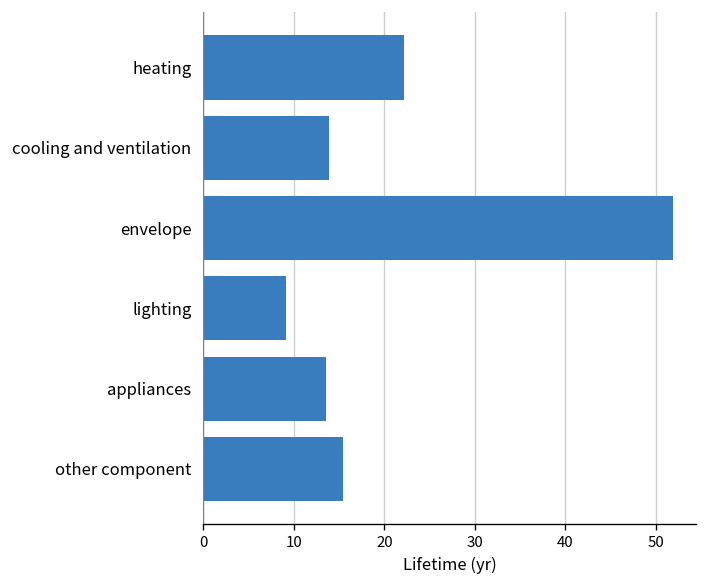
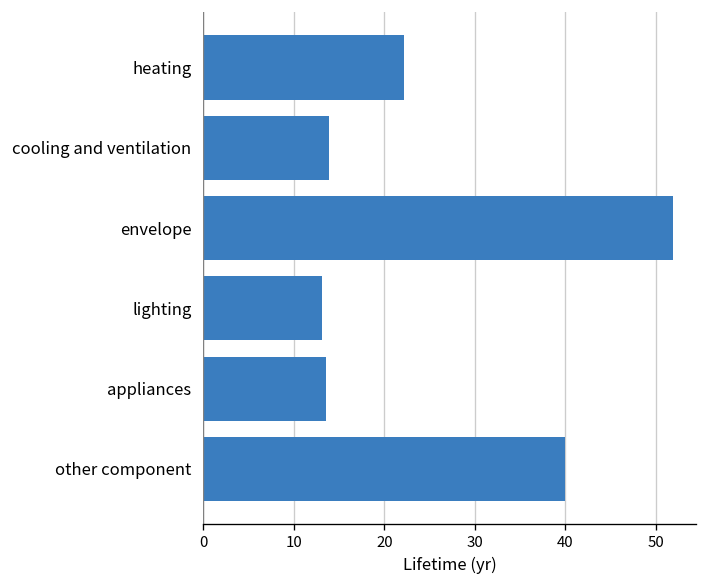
  {
    "heating": 22,
    "cooling and ventilation": 14,
    "envelope": 52,
-   "lighting": 9,
+   "lighting": 13,
    "appliances": 14,
-   "other component": 15
+   "other component": 40
  }
